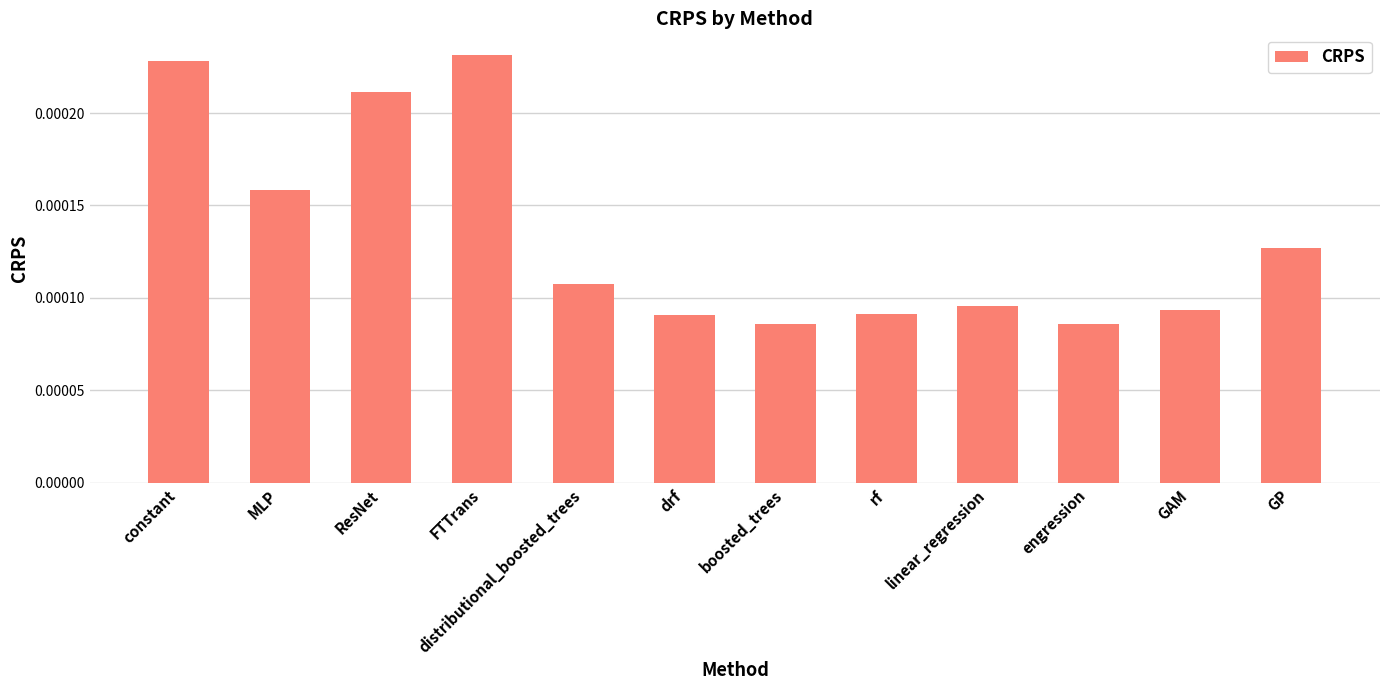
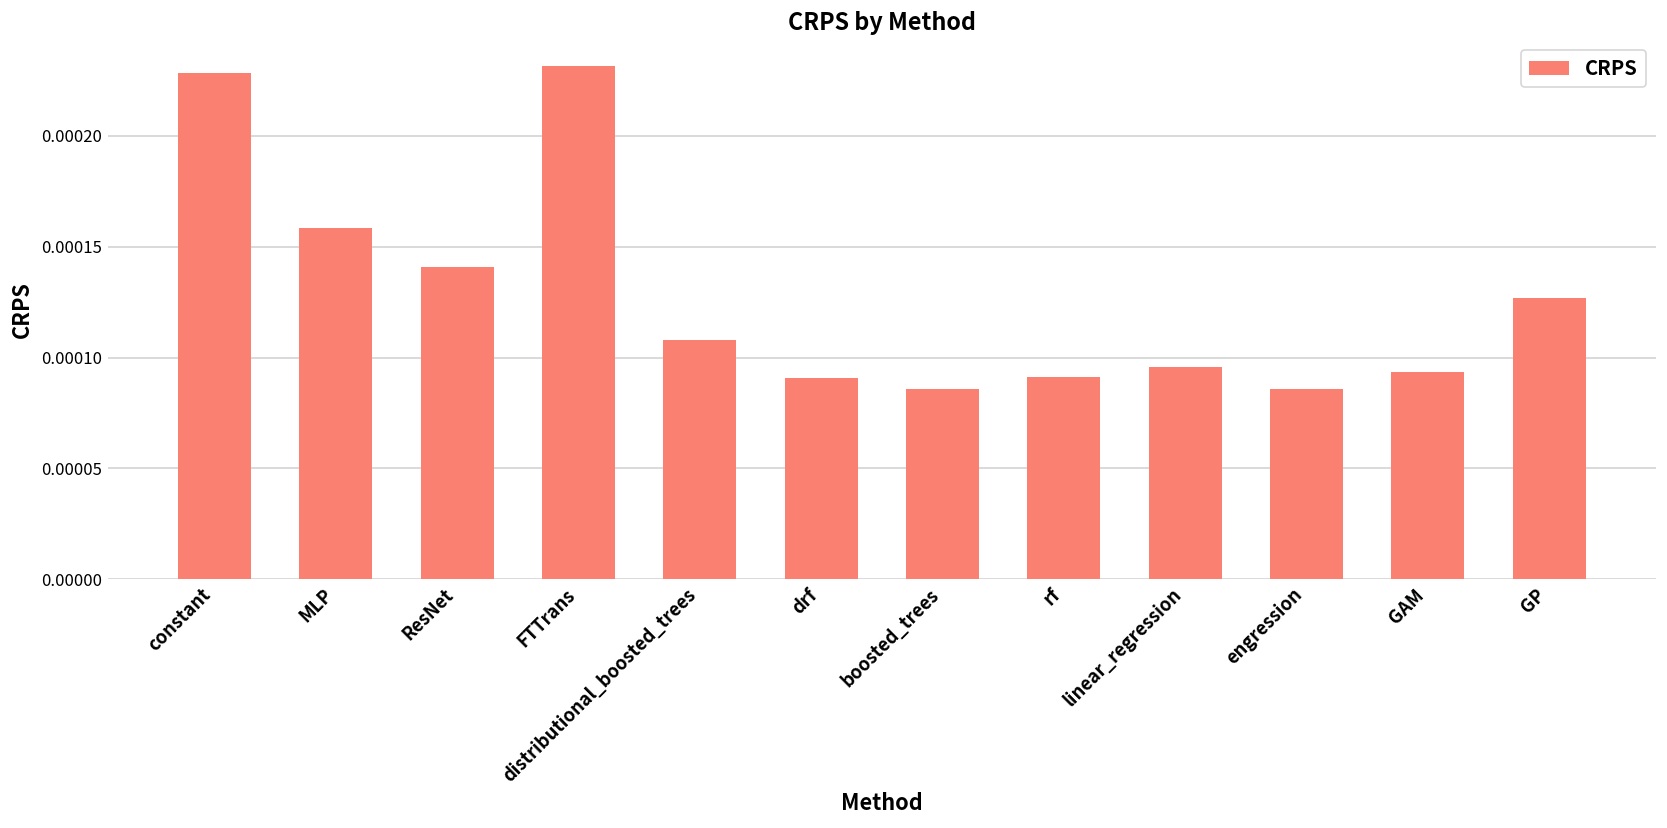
  {
    "constant": 0.000228,
    "MLP": 0.000158,
-   "ResNet": 0.000212,
+   "ResNet": 0.000141,
    "FTTrans": 0.000232,
    "distributional_boosted_trees": 0.000108,
    "drf": 0.000091,
    "boosted_trees": 0.000086,
    "rf": 0.000091,
    "linear_regression": 0.000096,
    "engression": 0.000086,
    "GAM": 0.000094,
    "GP": 0.000127
  }
